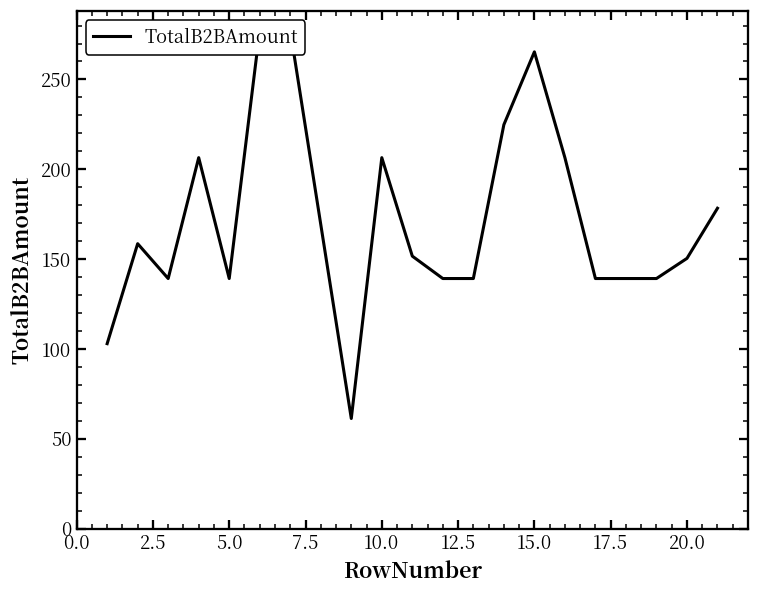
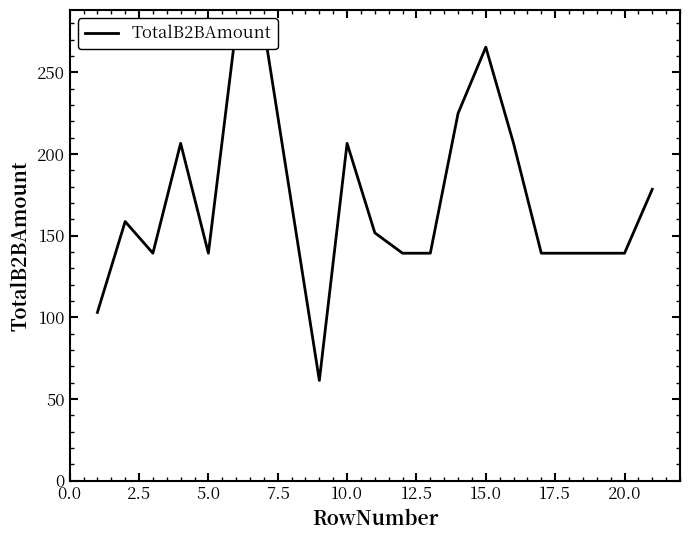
  {
    "5.0": 139,
    "10.0": 207,
    "15.0": 265,
-   "20.0": 150
+   "20.0": 139
  }
